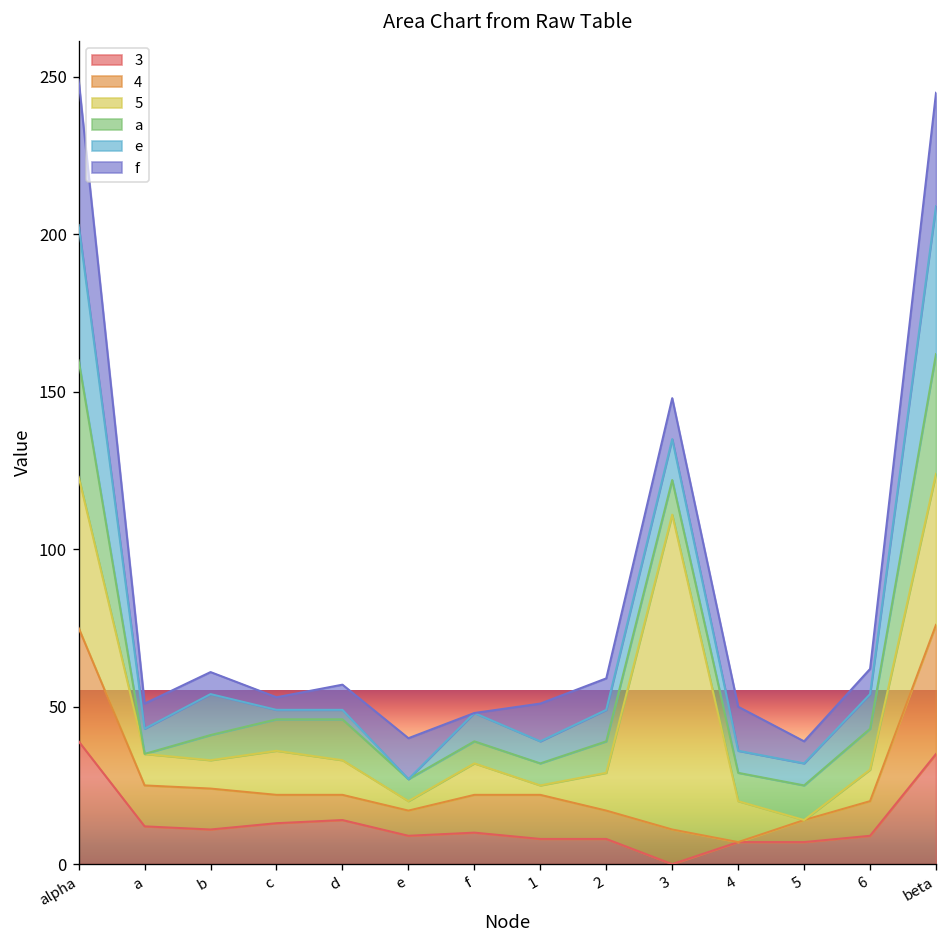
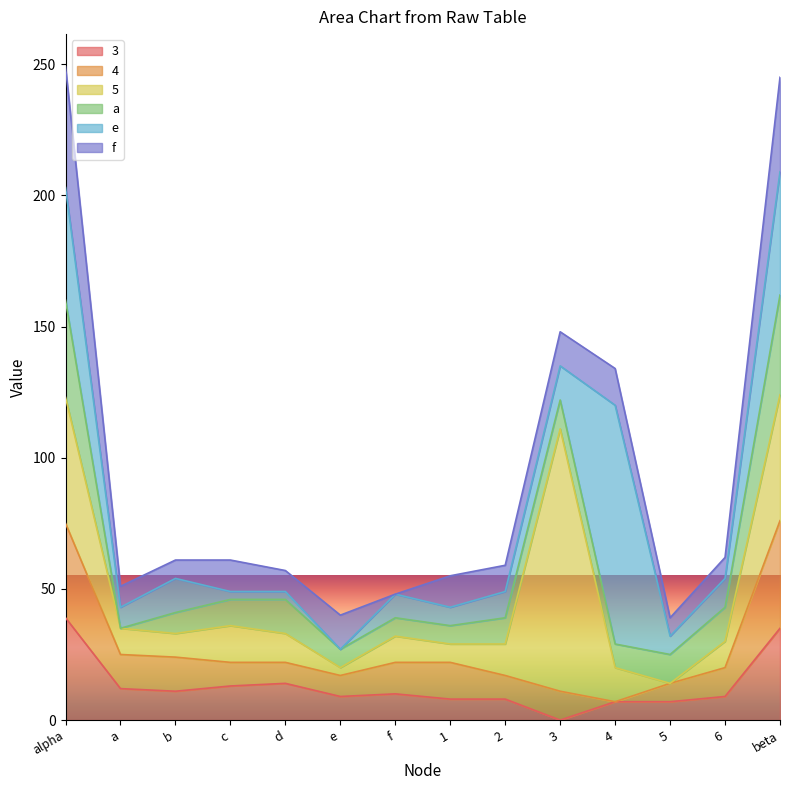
  {
    "5": {
      "alpha": 48,
      "b": 9,
      "c": 14,
      "d": 11,
      "e": 3,
      "f": 10,
-     "1": 3,
+     "1": 7,
      "2": 12,
      "3": 100,
      "4": 13,
      "6": 10,
      "beta": 48
    },
    "a": {
      "alpha": 37,
      "b": 8,
      "c": 10,
      "d": 13,
      "f": 7,
      "1": 7,
      "2": 10,
      "3": 11,
      "4": 9,
      "5": 11,
      "6": 13,
      "beta": 38
    },
    "e": {
      "alpha": 43,
      "a": 8,
      "b": 13,
      "c": 3,
      "d": 3,
      "1": 7,
      "2": 10,
      "3": 13,
-     "4": 7,
+     "4": 91,
      "5": 7,
      "6": 11,
      "beta": 47
    },
    "f": {
      "alpha": 46,
      "a": 8,
      "b": 7,
-     "c": 4,
+     "c": 12,
      "d": 8,
      "e": 13,
      "1": 12,
      "2": 10,
      "3": 13,
      "4": 14,
      "5": 7,
      "6": 8,
      "beta": 36
    }
  }
